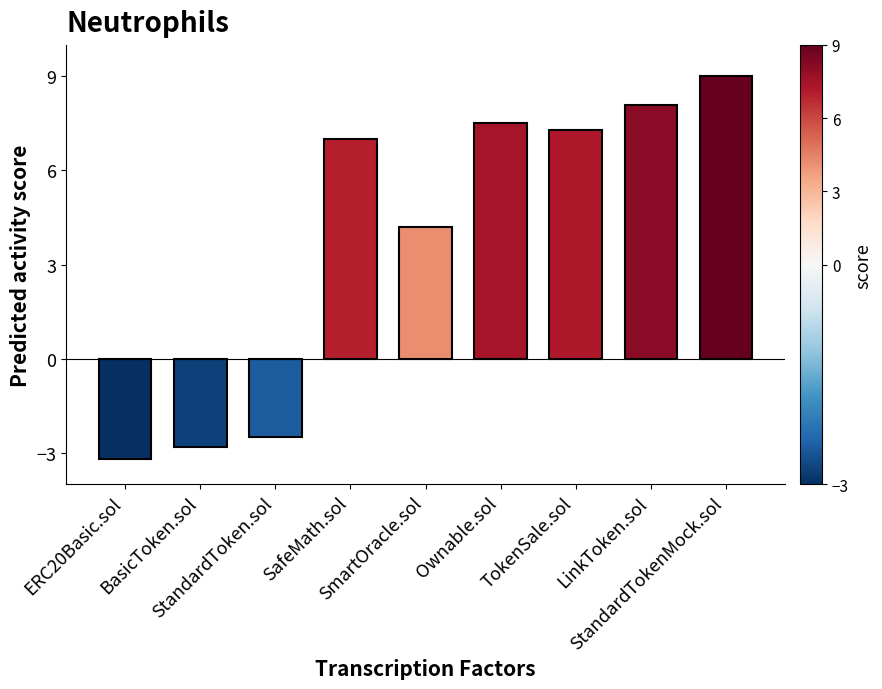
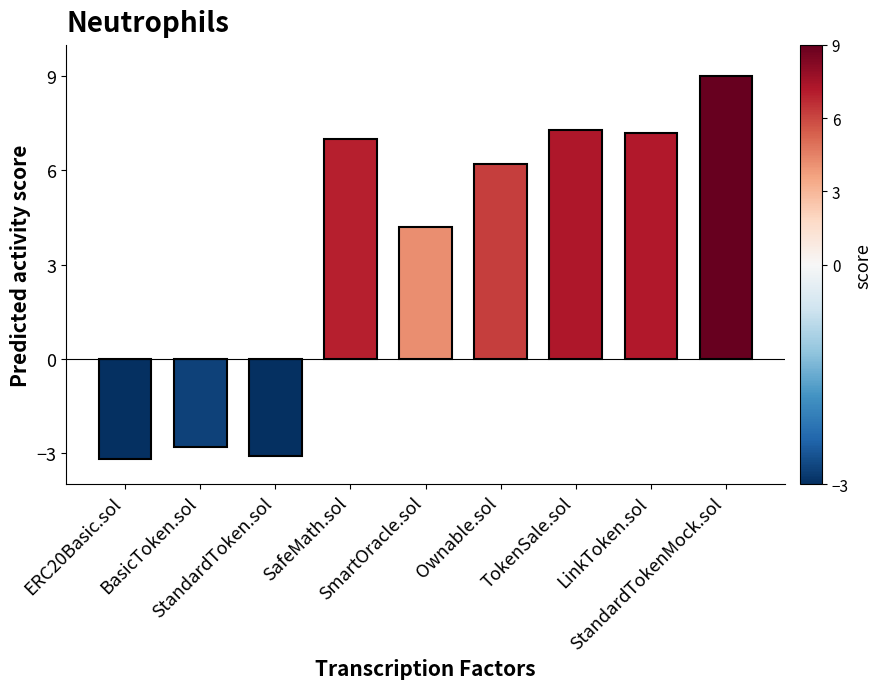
  {
    "ERC20Basic.sol": -3.2,
    "BasicToken.sol": -2.8,
-   "StandardToken.sol": -2.5,
+   "StandardToken.sol": -3.1,
    "SafeMath.sol": 7.0,
    "SmartOracle.sol": 4.2,
-   "Ownable.sol": 7.5,
+   "Ownable.sol": 6.2,
    "TokenSale.sol": 7.3,
-   "LinkToken.sol": 8.1,
+   "LinkToken.sol": 7.2,
    "StandardTokenMock.sol": 9.0
  }
